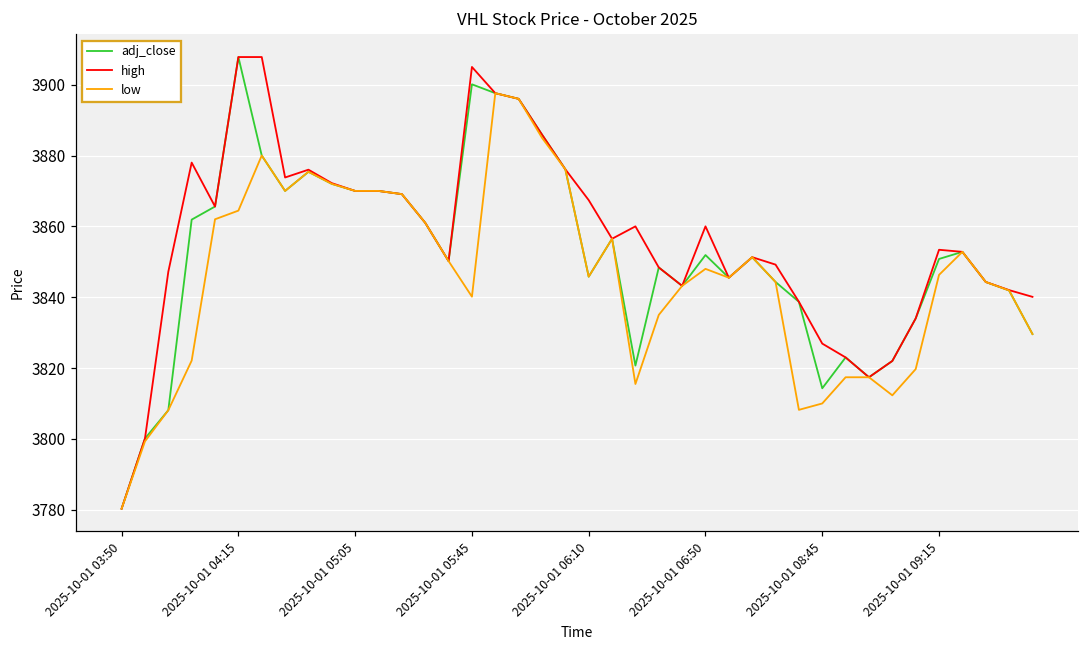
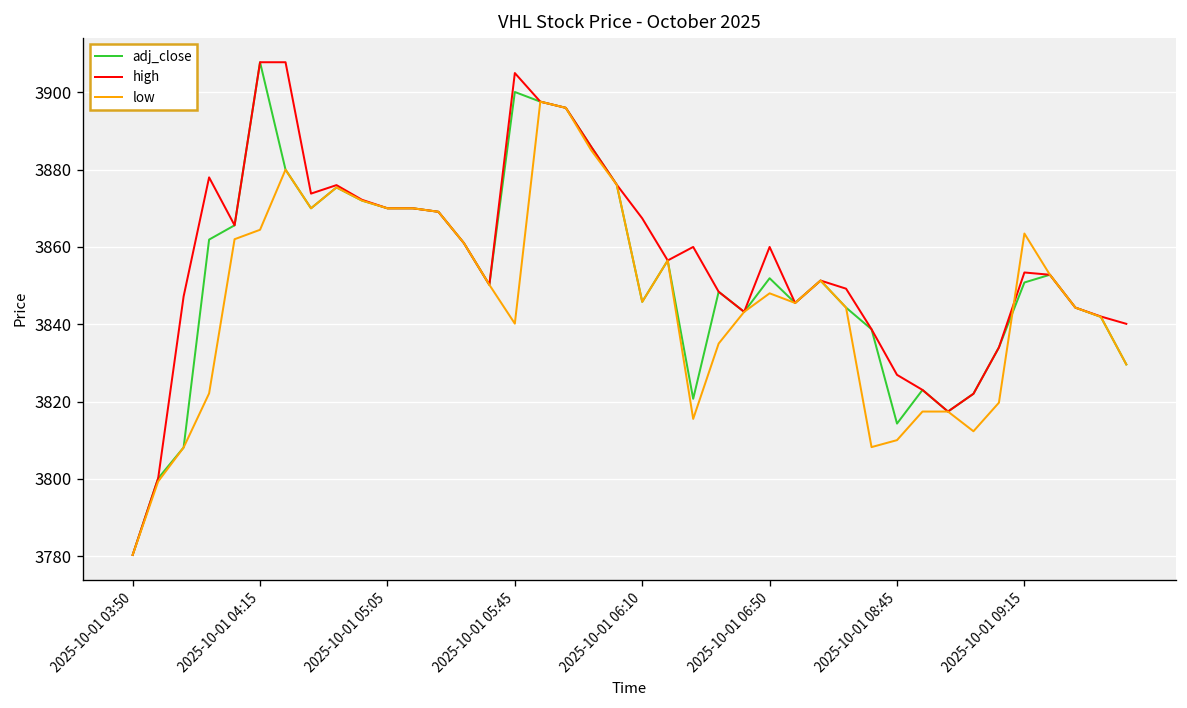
  {
    "adj_close": {
      "2025-10-01 05:45": 3900,
      "2025-10-01 06:50": 3852,
      "2025-10-01 08:45": 3814,
      "2025-10-01 09:15": 3851
    },
    "high": {
      "2025-10-01 05:45": 3905,
      "2025-10-01 06:10": 3867,
      "2025-10-01 06:50": 3860,
      "2025-10-01 08:45": 3827,
      "2025-10-01 09:15": 3853
    },
    "low": {
      "2025-10-01 04:15": 3864,
      "2025-10-01 05:45": 3840,
      "2025-10-01 06:50": 3848,
      "2025-10-01 08:45": 3810,
-     "2025-10-01 09:15": 3846
+     "2025-10-01 09:15": 3863
    }
  }
